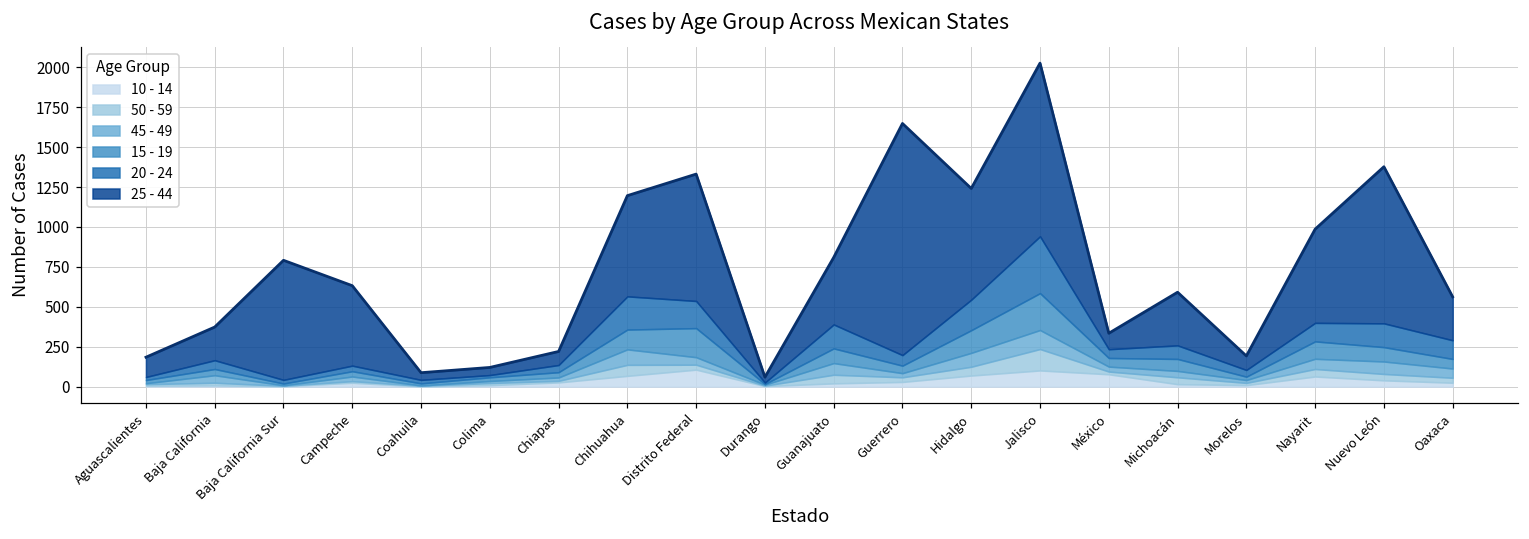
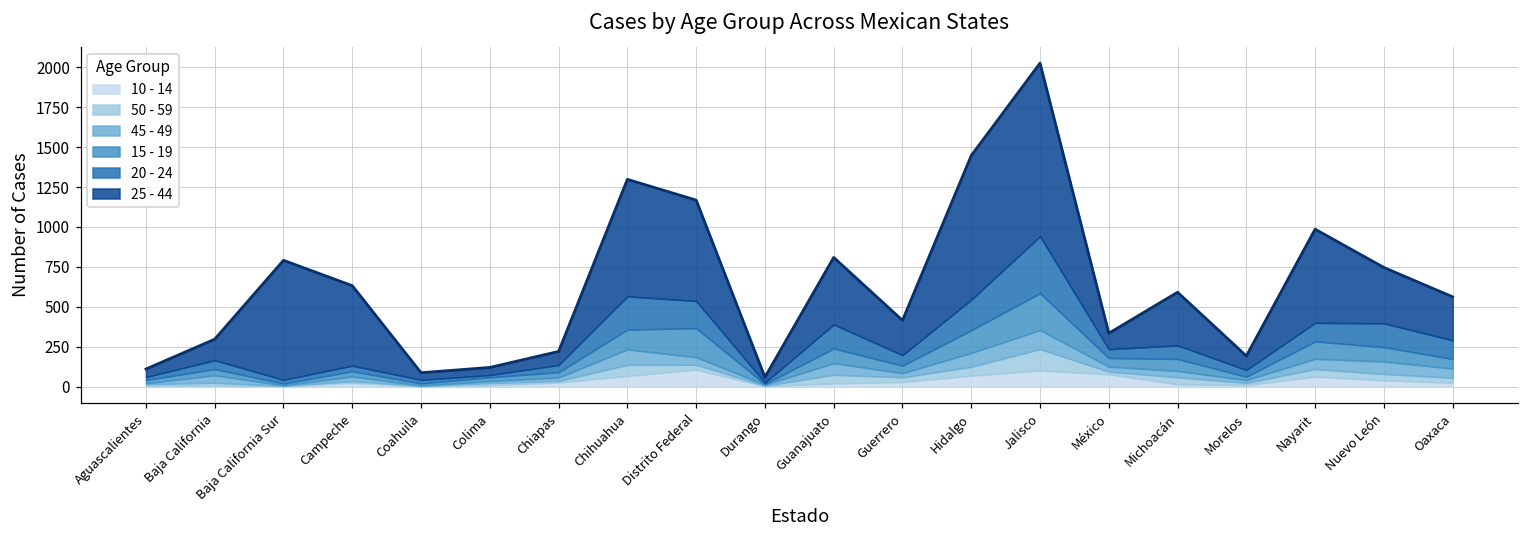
  {
    "25 - 44": {
-     "Aguascalientes": 120,
-     "Baja California": 210,
+     "Aguascalientes": 50,
+     "Baja California": 130,
      "Baja California Sur": 750,
      "Campeche": 500,
      "Coahuila": 50,
      "Colima": 50,
      "Chiapas": 90,
-     "Chihuahua": 630,
-     "Distrito Federal": 800,
+     "Chihuahua": 730,
+     "Distrito Federal": 630,
      "Durango": 30,
      "Guanajuato": 420,
-     "Guerrero": 1450,
-     "Hidalgo": 700,
+     "Guerrero": 220,
+     "Hidalgo": 900,
      "Jalisco": 1090,
      "México": 100,
      "Michoacán": 330,
      "Morelos": 90,
      "Nayarit": 590,
-     "Nuevo León": 980,
+     "Nuevo León": 350,
      "Oaxaca": 270
    }
  }
